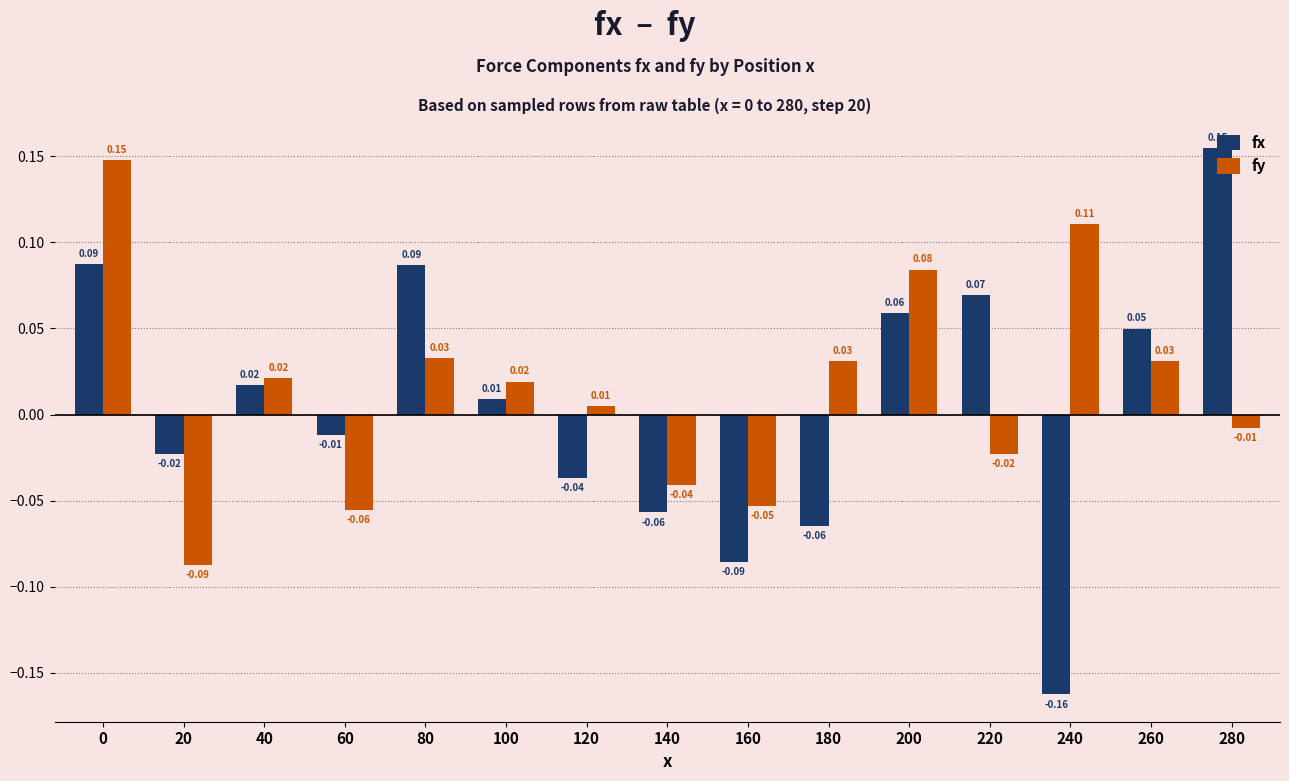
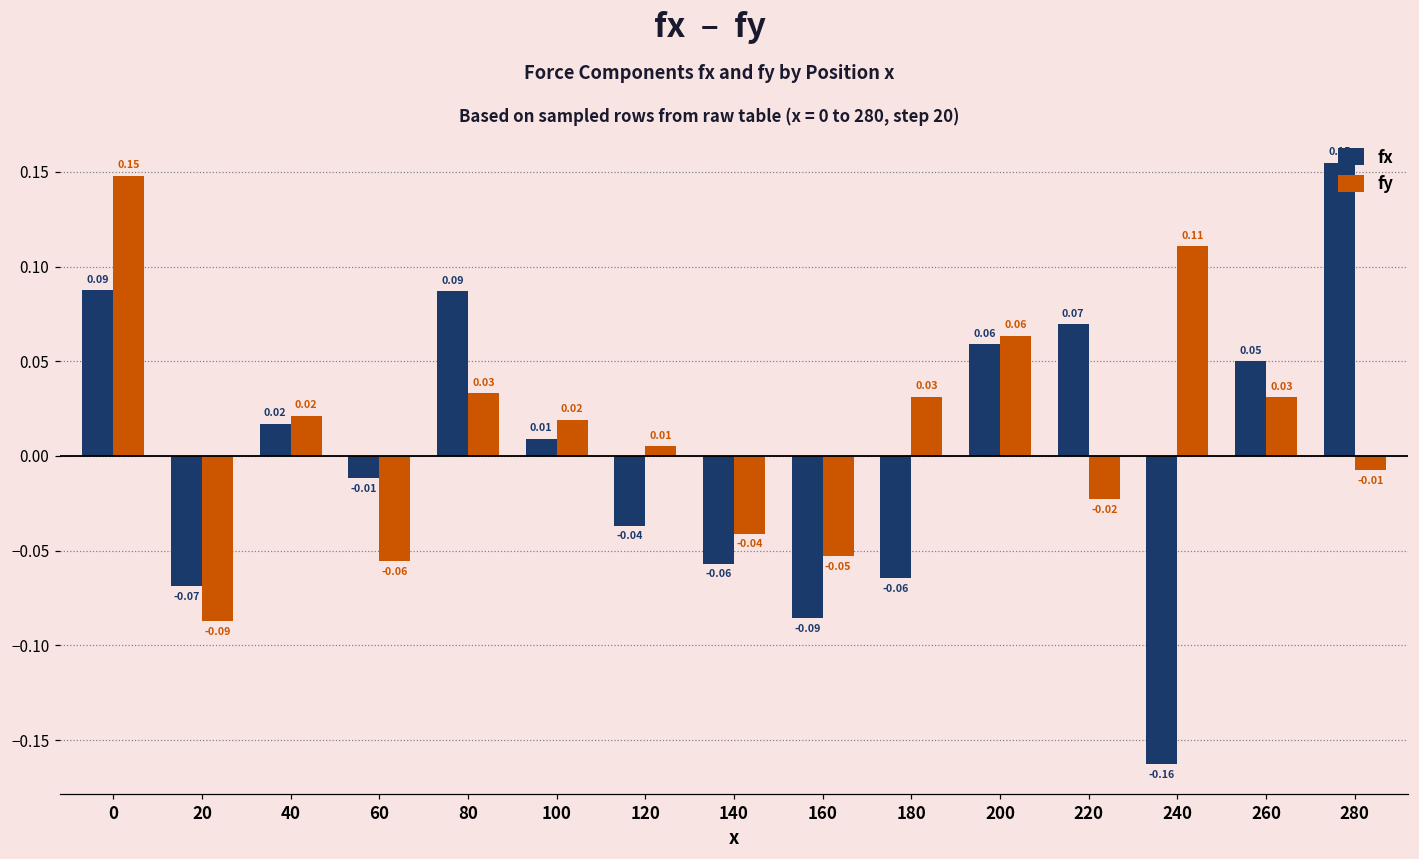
  {
    "fx": {
      "0": 0.09,
-     "20": -0.02,
+     "20": -0.07,
      "40": 0.02,
      "60": -0.01,
      "80": 0.09,
      "100": 0.01,
      "120": -0.04,
      "140": -0.06,
      "160": -0.09,
      "180": -0.06,
      "200": 0.06,
      "220": 0.07,
      "240": -0.16,
      "260": 0.05,
      "280": 0.15
    },
    "fy": {
      "0": 0.15,
      "20": -0.09,
      "40": 0.02,
      "60": -0.06,
      "80": 0.03,
      "100": 0.02,
      "120": 0.01,
      "140": -0.04,
      "160": -0.05,
      "180": 0.03,
-     "200": 0.08,
+     "200": 0.06,
      "220": -0.02,
      "240": 0.11,
      "260": 0.03,
      "280": -0.01
    }
  }
